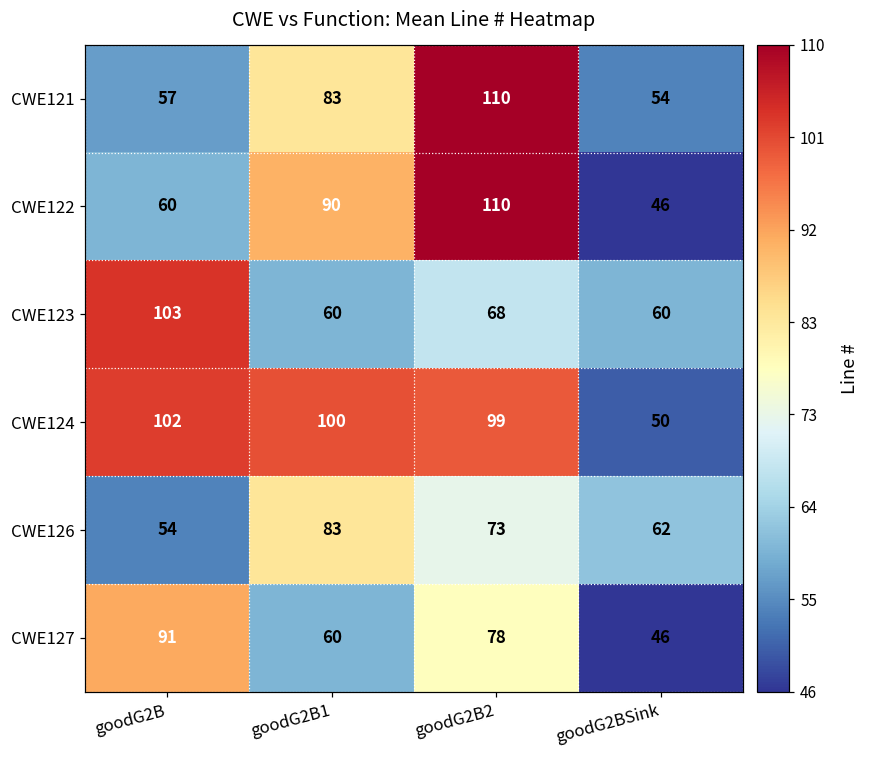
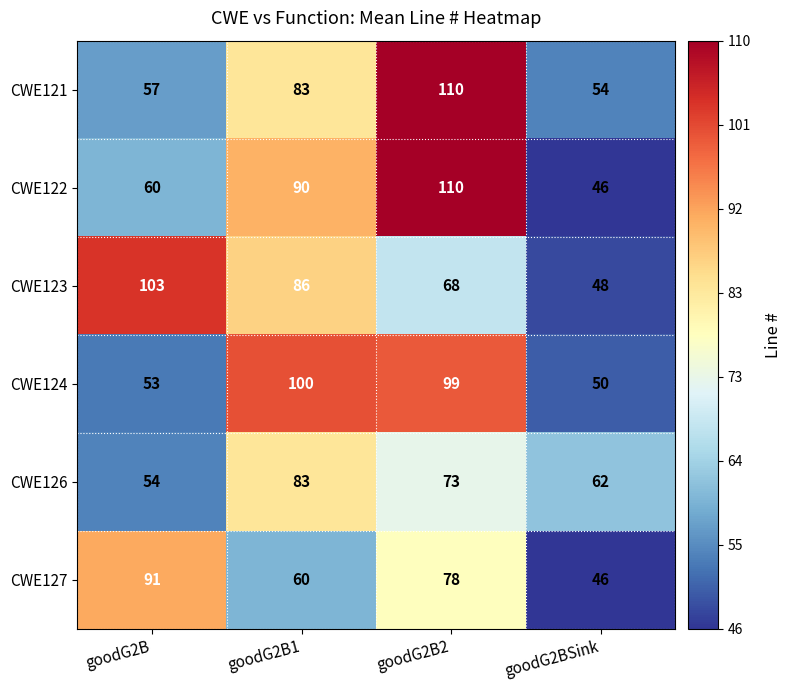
  {
    "CWE121": {
      "goodG2B": 57,
      "goodG2B1": 83,
      "goodG2B2": 110,
      "goodG2BSink": 54
    },
    "CWE122": {
      "goodG2B": 60,
      "goodG2B1": 90,
      "goodG2B2": 110,
      "goodG2BSink": 46
    },
    "CWE123": {
      "goodG2B": 103,
-     "goodG2B1": 60,
+     "goodG2B1": 86,
      "goodG2B2": 68,
-     "goodG2BSink": 60
+     "goodG2BSink": 48
    },
    "CWE124": {
-     "goodG2B": 102,
+     "goodG2B": 53,
      "goodG2B1": 100,
      "goodG2B2": 99,
      "goodG2BSink": 50
    },
    "CWE126": {
      "goodG2B": 54,
      "goodG2B1": 83,
      "goodG2B2": 73,
      "goodG2BSink": 62
    },
    "CWE127": {
      "goodG2B": 91,
      "goodG2B1": 60,
      "goodG2B2": 78,
      "goodG2BSink": 46
    }
  }
